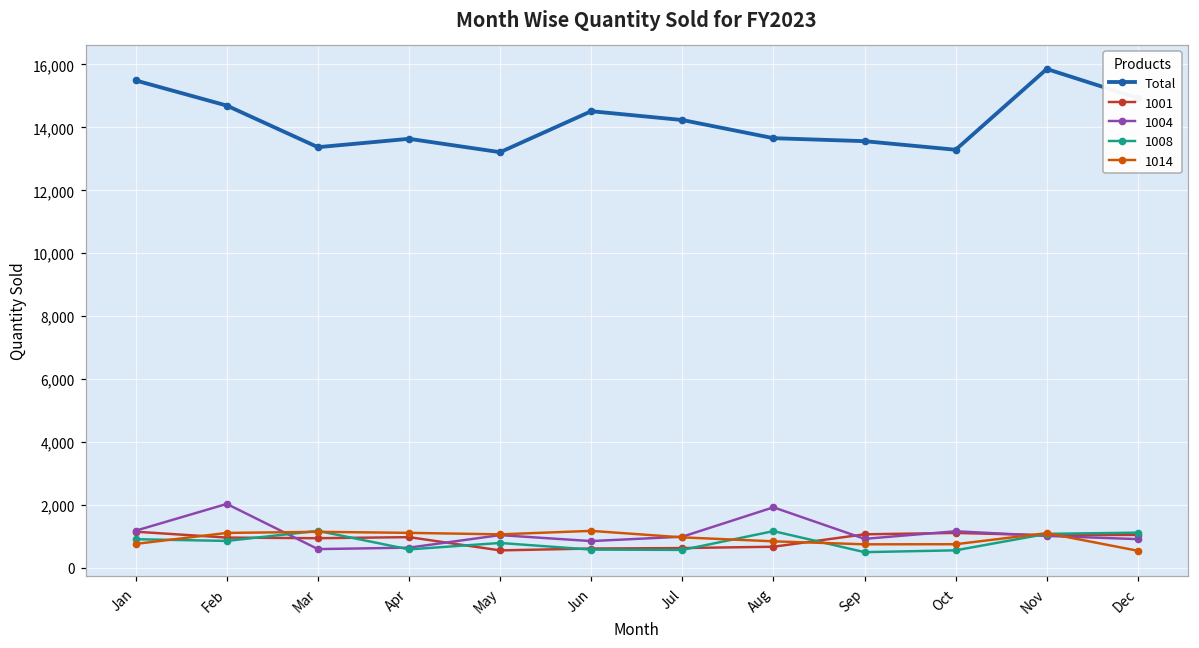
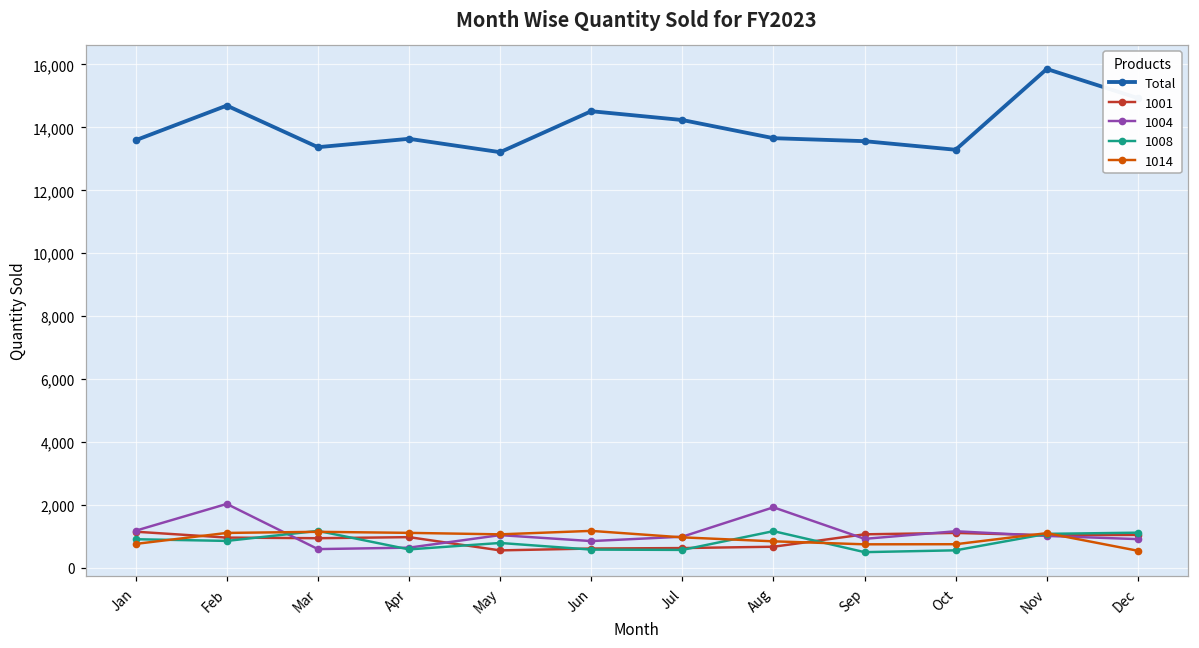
  {
    "Total": {
-     "Jan": "15,500",
+     "Jan": "13,600",
      "Feb": "14,700",
      "Mar": "13,400",
      "Apr": "13,600",
      "May": "13,200",
      "Jun": "14,500",
      "Jul": "14,200",
      "Aug": "13,700",
      "Sep": "13,600",
      "Oct": "13,300",
      "Nov": "15,900"
    },
    "1004": {
      "Feb": "2,000",
      "Mar": "600",
      "Jun": "900",
      "Aug": "1,900",
      "Sep": "900",
      "Dec": "900"
    },
    "1008": {
      "Jan": "900",
      "Feb": "900",
      "May": "800",
      "Aug": "1,200",
      "Sep": "500",
      "Oct": "600"
    }
  }
